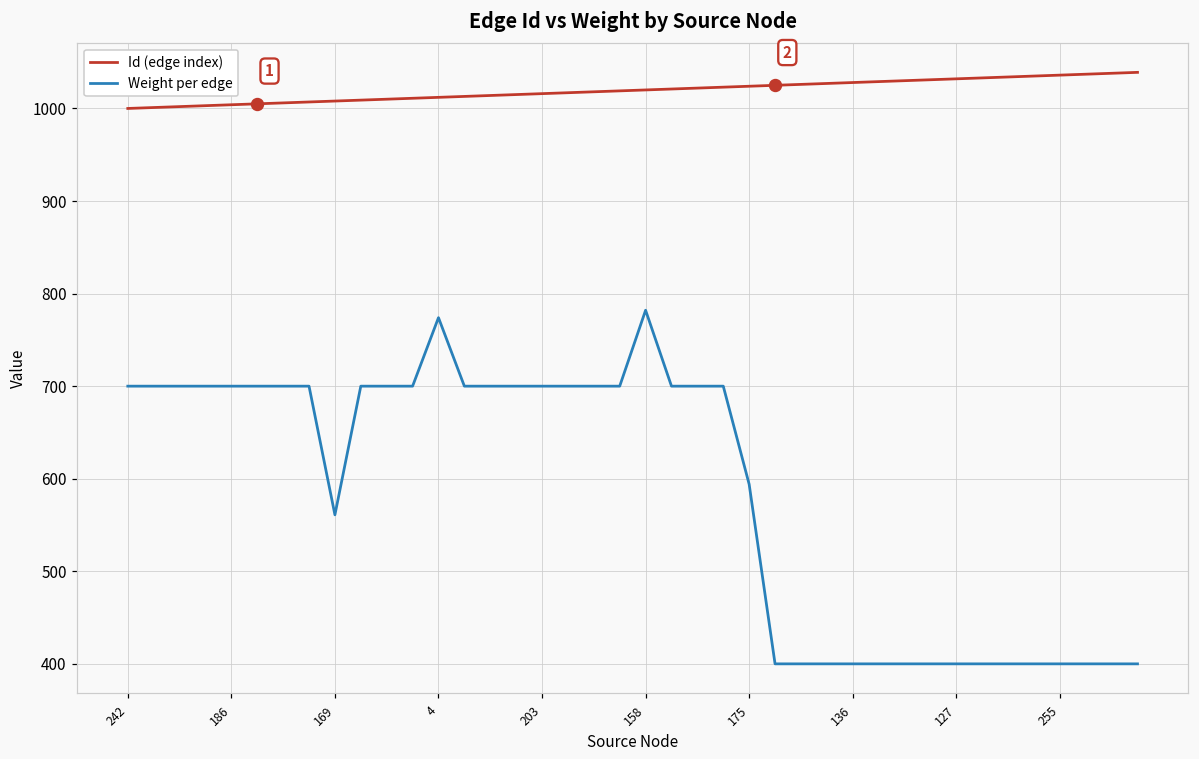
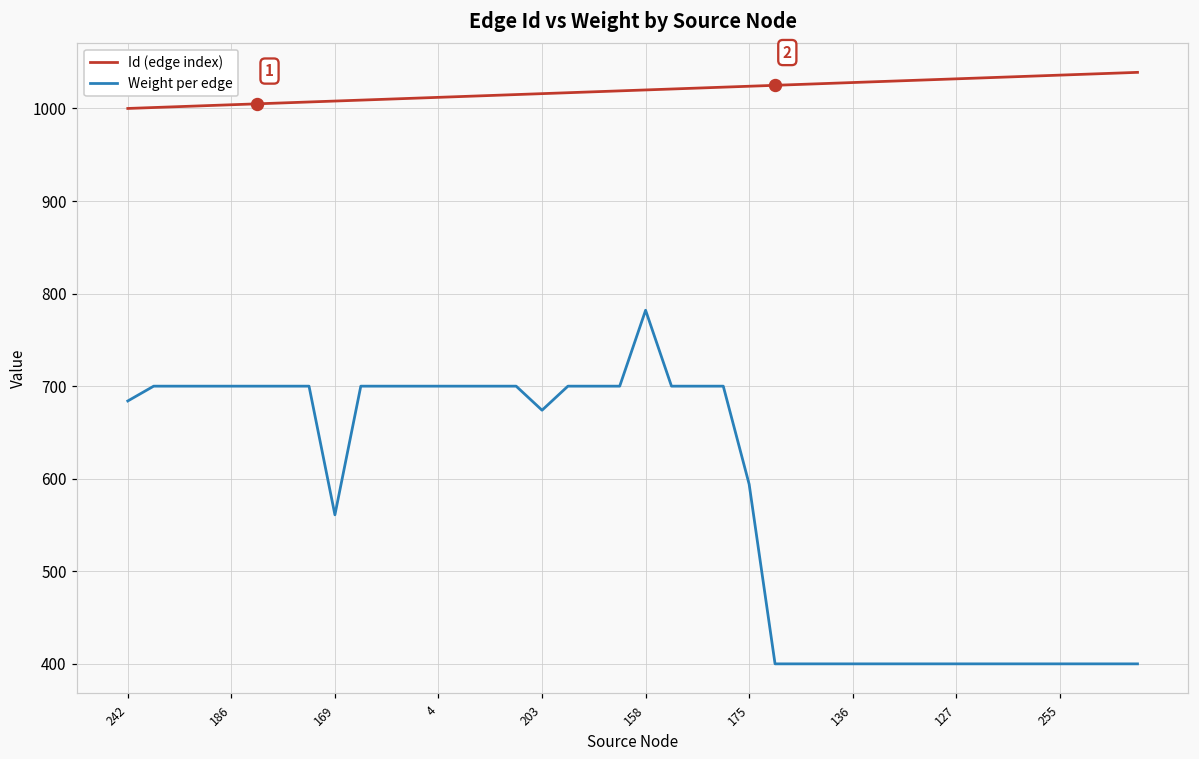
  {
    "Weight per edge": {
-     "242": 700,
+     "242": 680,
      "186": 700,
      "169": 560,
-     "4": 770,
-     "203": 700,
+     "4": 700,
+     "203": 670,
      "158": 780,
      "175": 590,
      "136": 400,
      "127": 400,
      "255": 400
    }
  }
